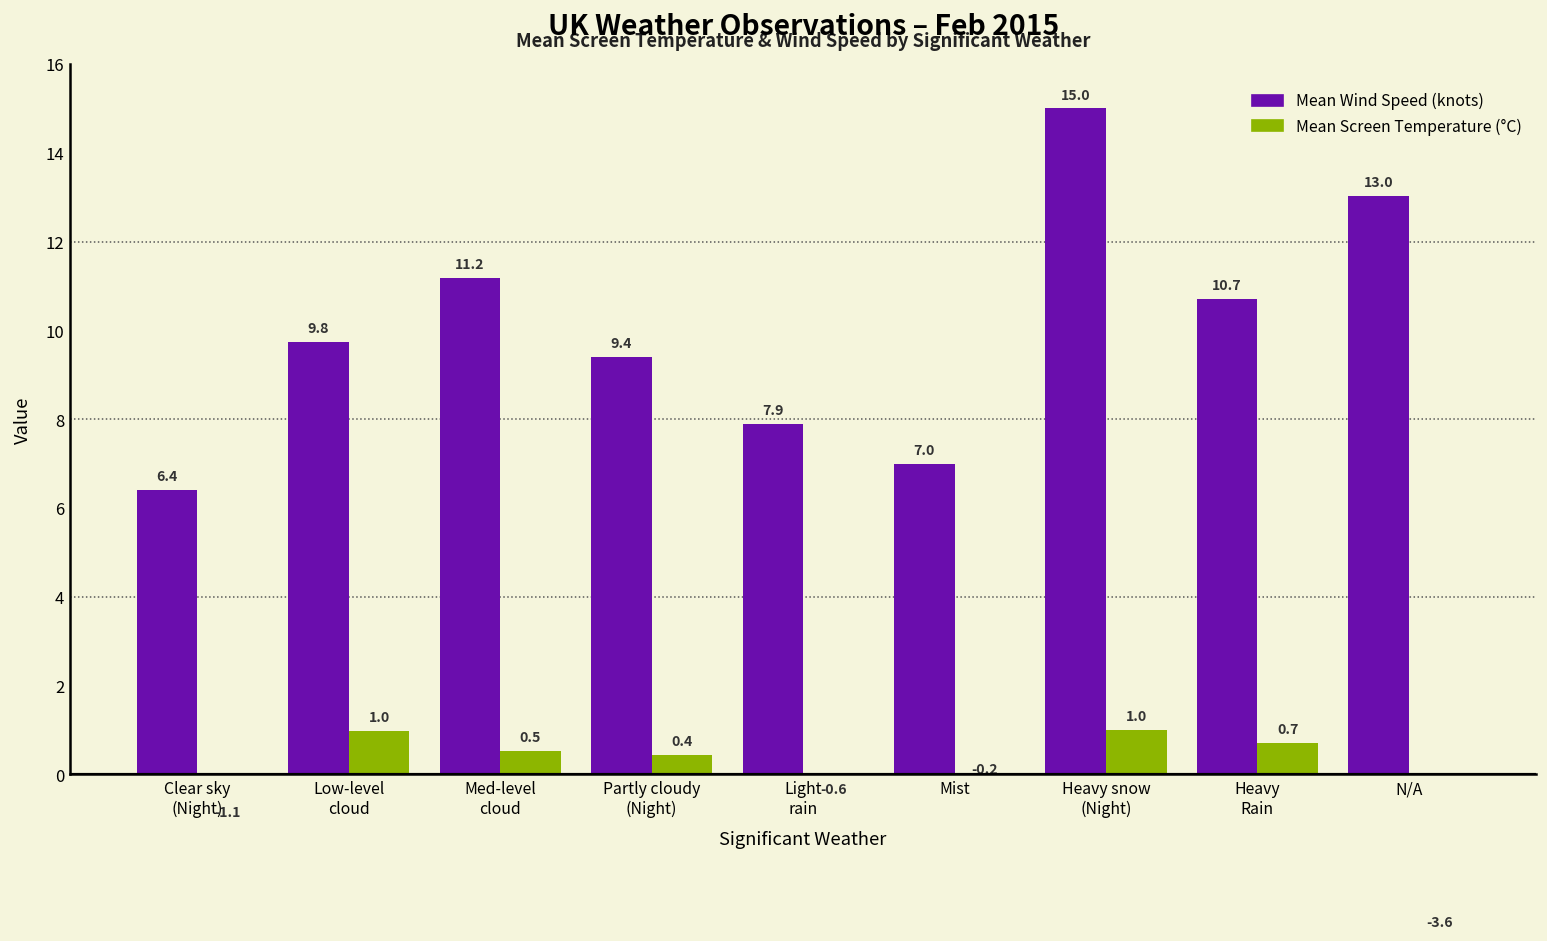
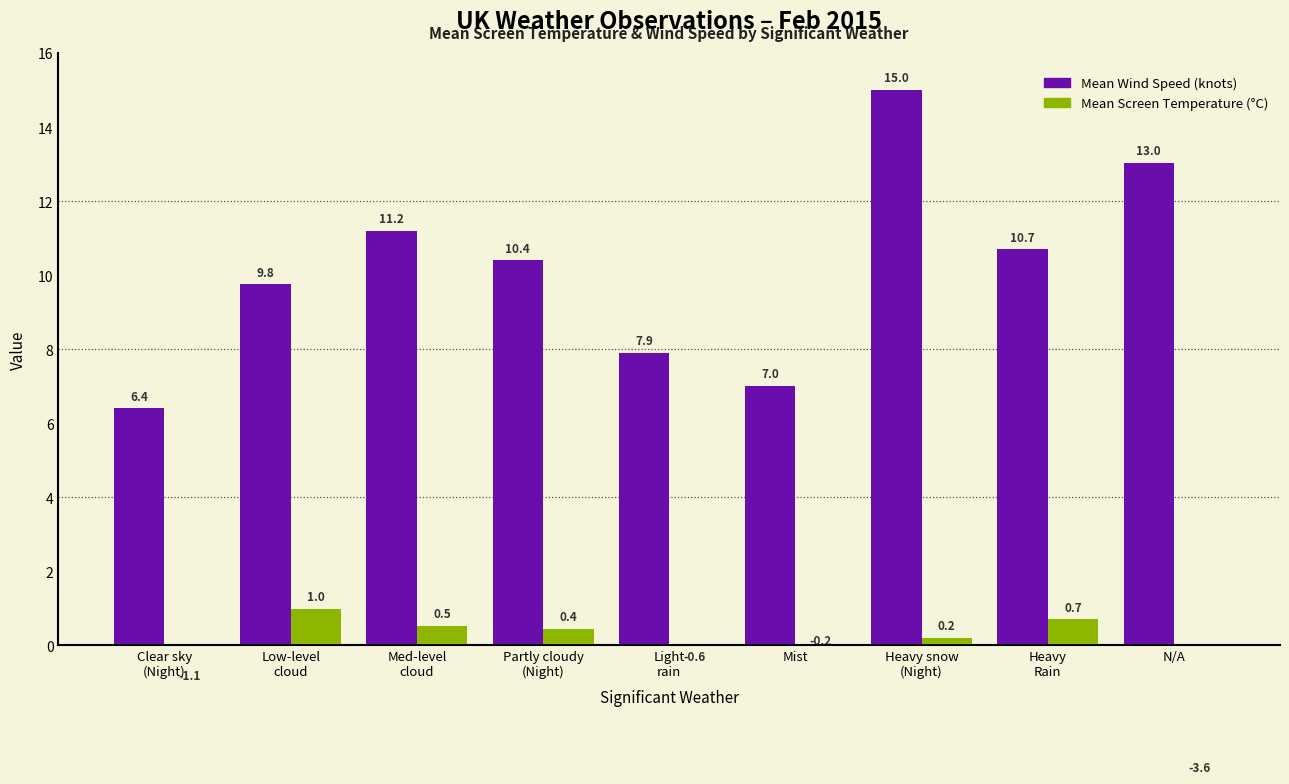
  {
    "Mean Wind Speed (knots)": {
      "Clear sky (Night)": 6.4,
      "Low-level cloud": 9.8,
      "Med-level cloud": 11.2,
-     "Partly cloudy (Night)": 9.4,
+     "Partly cloudy (Night)": 10.4,
      "Light rain": 7.9,
      "Mist": 7.0,
      "Heavy snow (Night)": 15.0,
      "Heavy Rain": 10.7,
      "N/A": 13.0
    },
    "Mean Screen Temperature (°C)": {
      "Low-level cloud": 1.0,
      "Med-level cloud": 0.5,
      "Partly cloudy (Night)": 0.4,
-     "Heavy snow (Night)": 1.0,
+     "Heavy snow (Night)": 0.2,
      "Heavy Rain": 0.7
    }
  }
